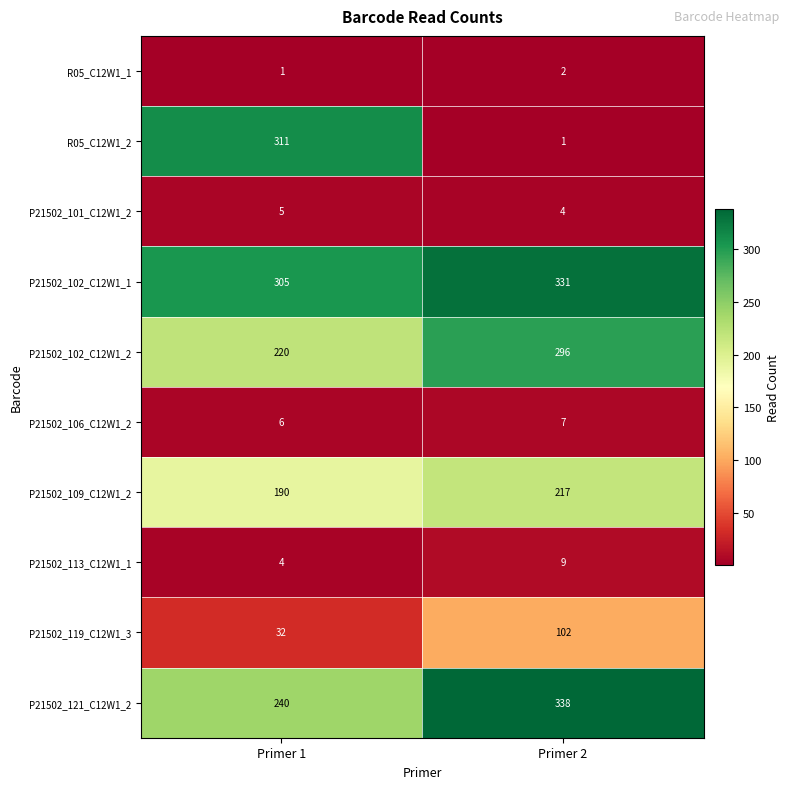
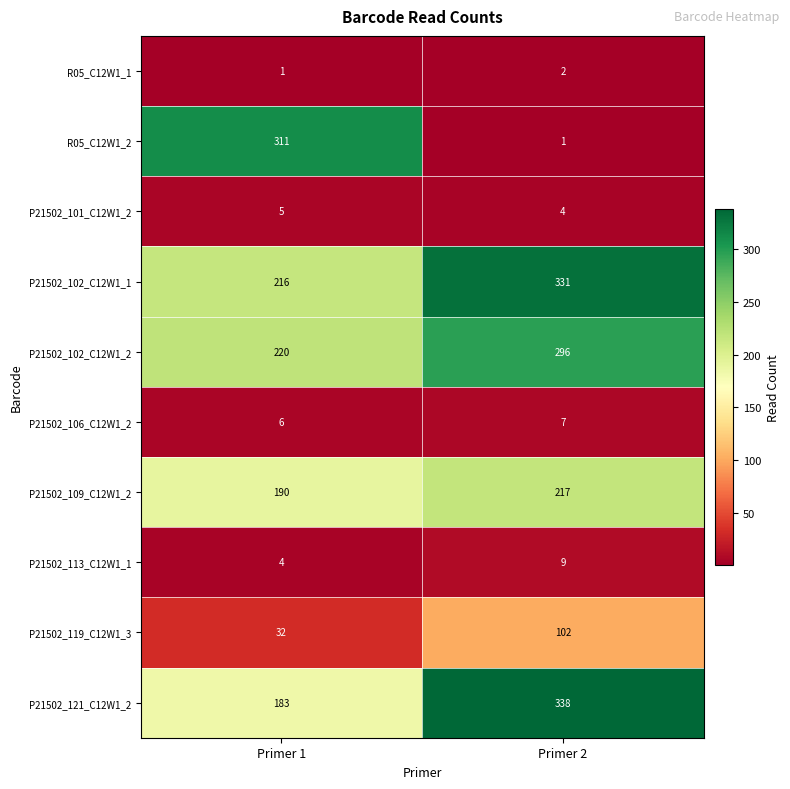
  {
    "R05_C12W1_1": {
      "Primer 1": 1,
      "Primer 2": 2
    },
    "R05_C12W1_2": {
      "Primer 1": 311,
      "Primer 2": 1
    },
    "P21502_101_C12W1_2": {
      "Primer 1": 5,
      "Primer 2": 4
    },
    "P21502_102_C12W1_1": {
-     "Primer 1": 305,
+     "Primer 1": 216,
      "Primer 2": 331
    },
    "P21502_102_C12W1_2": {
      "Primer 1": 220,
      "Primer 2": 296
    },
    "P21502_106_C12W1_2": {
      "Primer 1": 6,
      "Primer 2": 7
    },
    "P21502_109_C12W1_2": {
      "Primer 1": 190,
      "Primer 2": 217
    },
    "P21502_113_C12W1_1": {
      "Primer 1": 4,
      "Primer 2": 9
    },
    "P21502_119_C12W1_3": {
      "Primer 1": 32,
      "Primer 2": 102
    },
    "P21502_121_C12W1_2": {
-     "Primer 1": 240,
+     "Primer 1": 183,
      "Primer 2": 338
    }
  }
